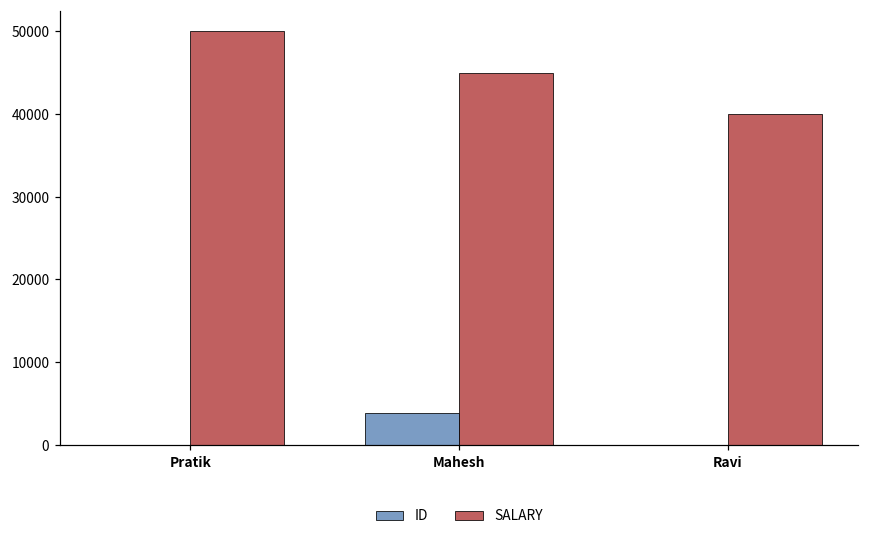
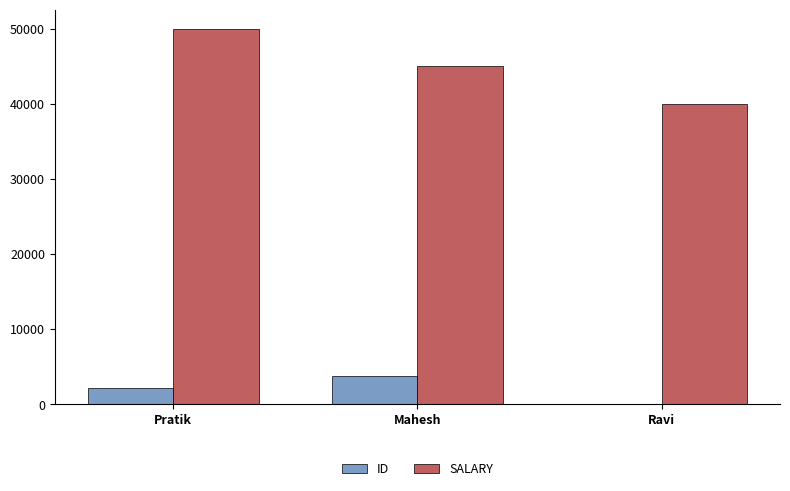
  {
    "ID": {
-     "Pratik": 0,
+     "Pratik": 2000,
      "Mahesh": 4000
    }
  }
